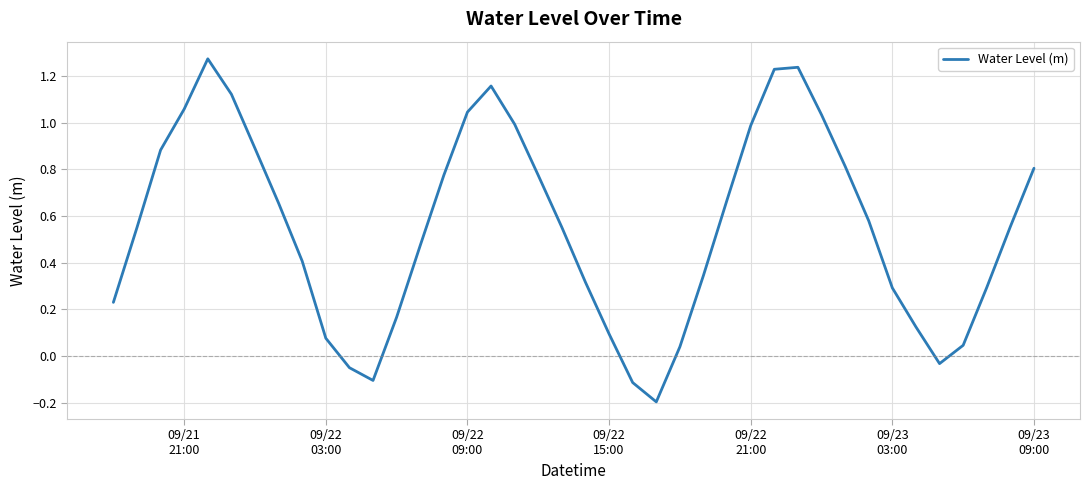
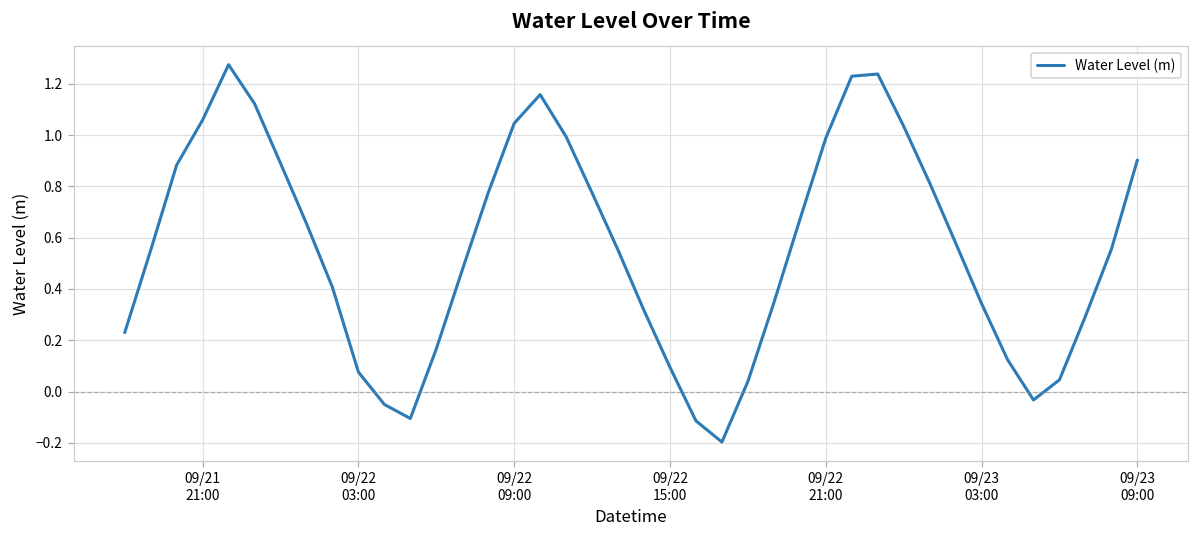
  {
    "09/21 21:00": 1.06,
    "09/22 03:00": 0.08,
    "09/22 09:00": 1.05,
    "09/22 15:00": 0.09,
    "09/22 21:00": 0.99,
-   "09/23 03:00": 0.29,
-   "09/23 09:00": 0.81
+   "09/23 03:00": 0.34,
+   "09/23 09:00": 0.90
  }
